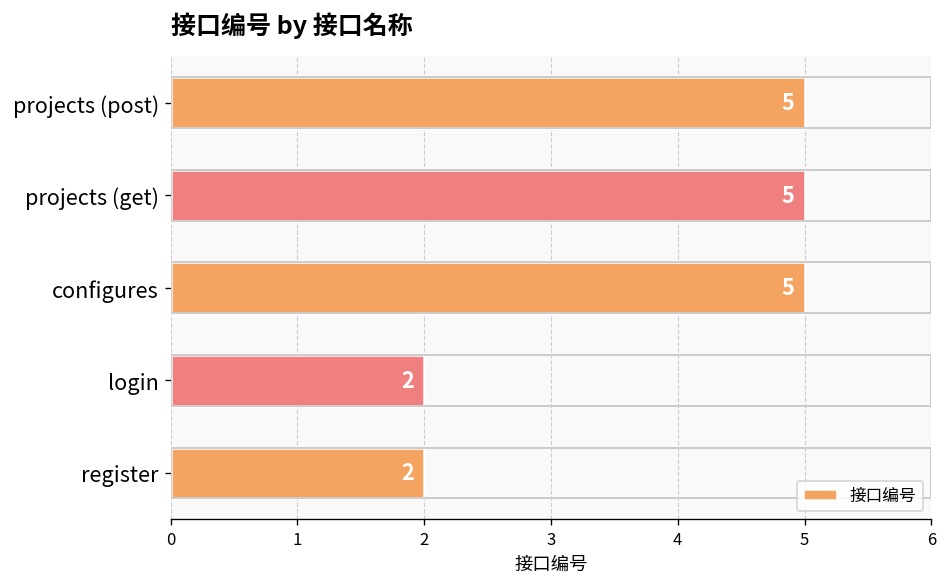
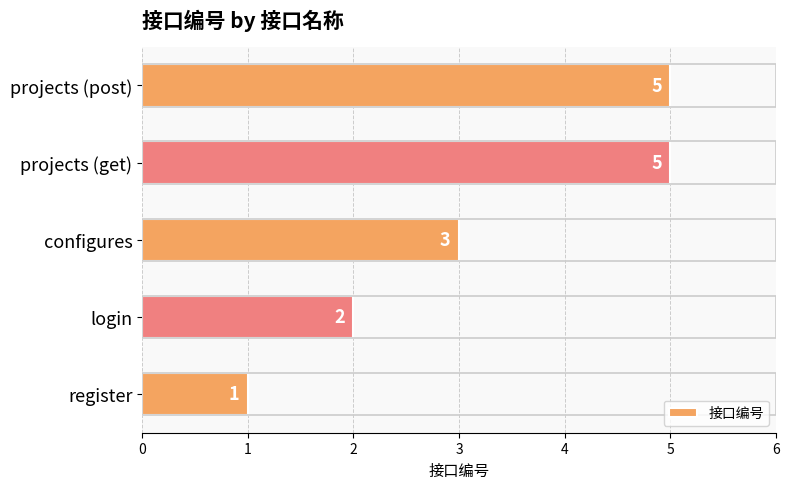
  {
    "projects (post)": 5,
    "projects (get)": 5,
-   "configures": 5,
+   "configures": 3,
    "login": 2,
-   "register": 2
+   "register": 1
  }
